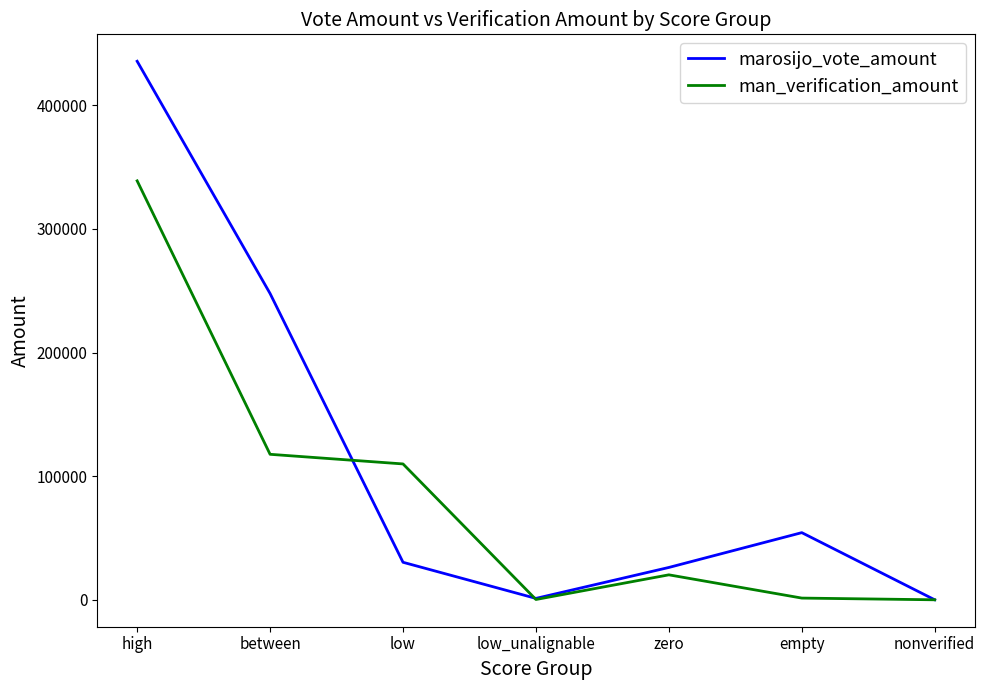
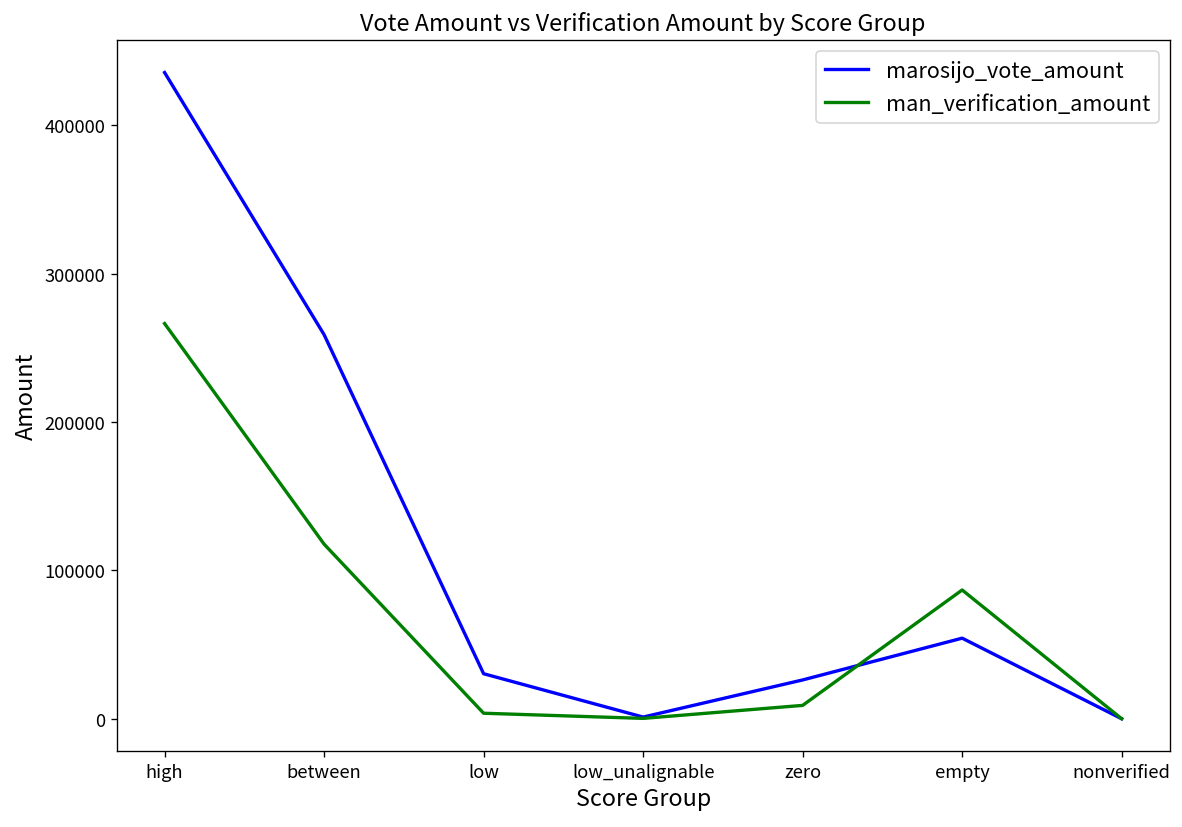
  {
    "marosijo_vote_amount": {
      "high": 436000,
-     "between": 248000,
+     "between": 259000,
      "low": 30000,
      "zero": 26000,
      "empty": 54000
    },
    "man_verification_amount": {
-     "high": 339000,
+     "high": 266000,
      "between": 118000,
-     "low": 110000,
-     "zero": 20000,
-     "empty": 1000
+     "low": 4000,
+     "zero": 9000,
+     "empty": 87000
    }
  }
